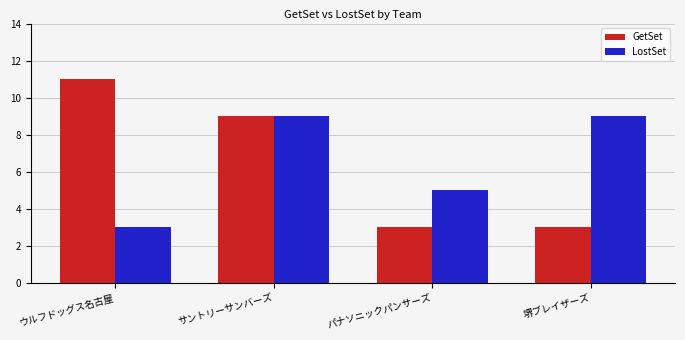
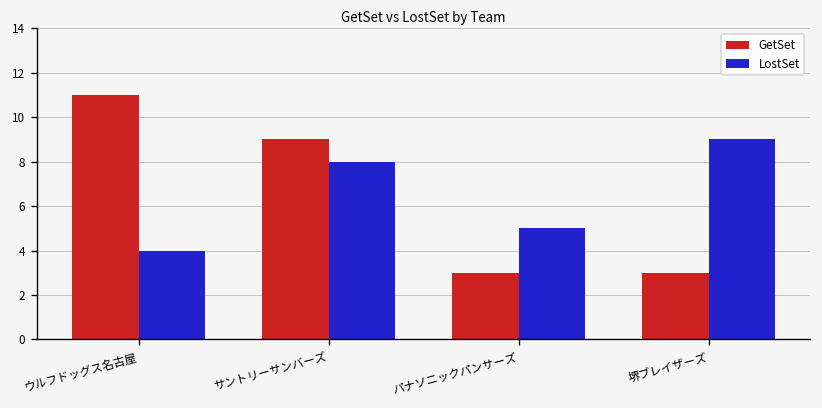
  {
    "GetSet": {
      "ウルフドッグス名古屋": 11,
      "サントリーサンバーズ": 9,
      "パナソニックパンサーズ": 3,
      "堺ブレイザーズ": 3
    },
    "LostSet": {
-     "ウルフドッグス名古屋": 3,
-     "サントリーサンバーズ": 9,
+     "ウルフドッグス名古屋": 4,
+     "サントリーサンバーズ": 8,
      "パナソニックパンサーズ": 5,
      "堺ブレイザーズ": 9
    }
  }
